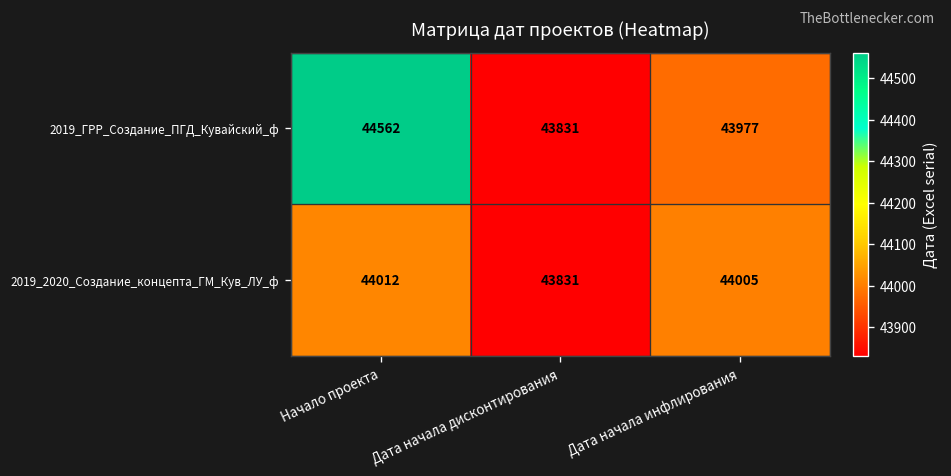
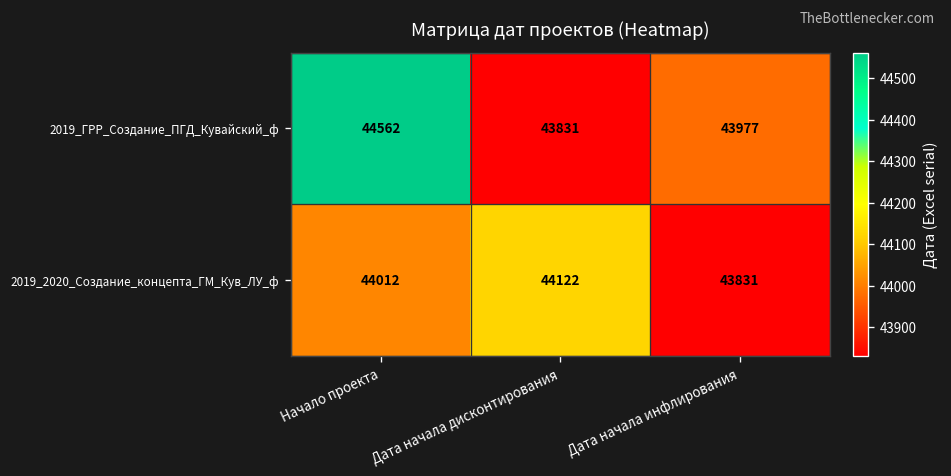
  {
    "2019_ГРР_Создание_ПГД_Кувайский_ф": {
      "Начало проекта": 44562,
      "Дата начала дисконтирования": 43831,
      "Дата начала инфлирования": 43977
    },
    "2019_2020_Создание_концепта_ГМ_Кув_ЛУ_ф": {
      "Начало проекта": 44012,
-     "Дата начала дисконтирования": 43831,
-     "Дата начала инфлирования": 44005
+     "Дата начала дисконтирования": 44122,
+     "Дата начала инфлирования": 43831
    }
  }
